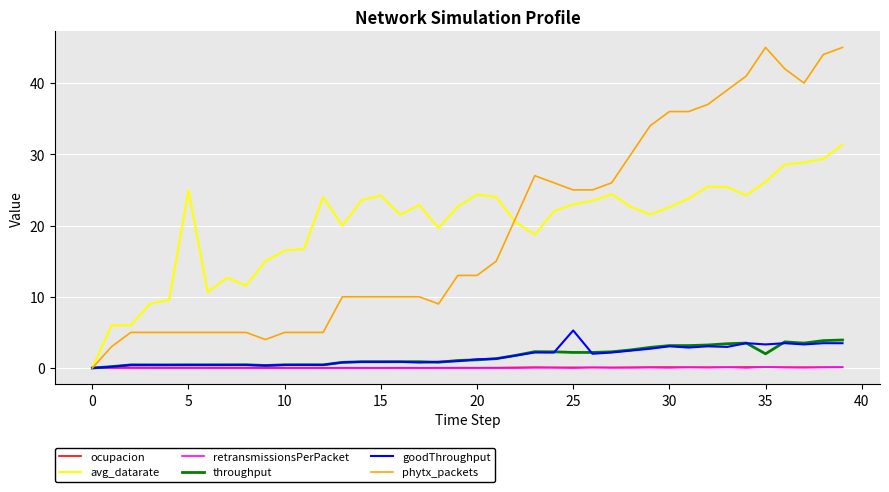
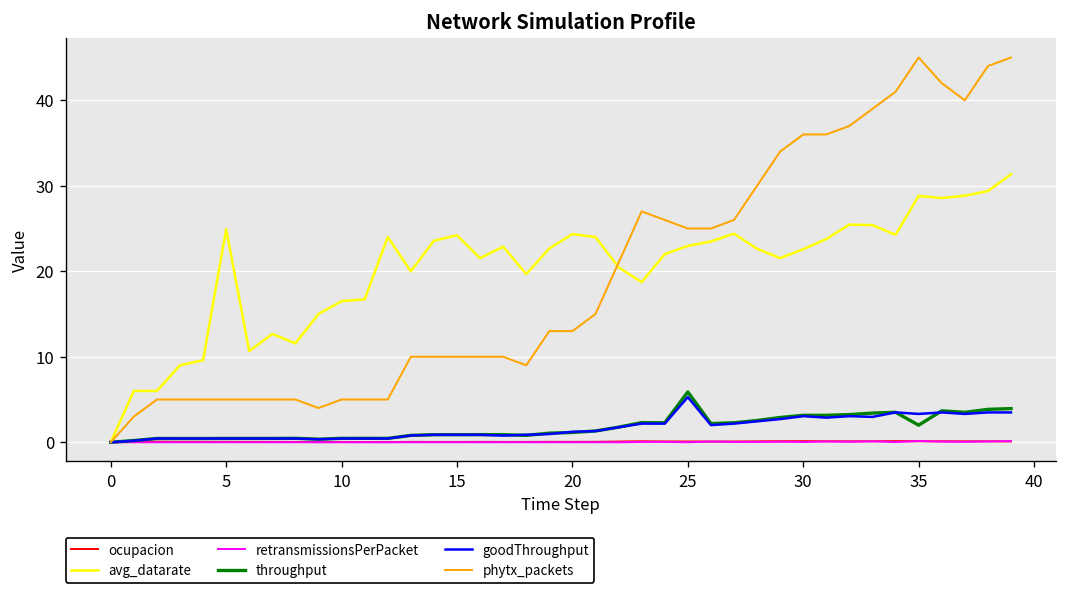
  {
    "avg_datarate": {
      "5": 25,
      "10": 17,
      "15": 24,
      "20": 24,
      "25": 23,
      "30": 23,
-     "35": 26
+     "35": 29
    },
    "throughput": {
-     "25": 2,
+     "25": 6,
      "35": 2
    },
    "goodThroughput": {
      "25": 5,
      "35": 3
    },
    "phytx_packets": {
      "5": 5,
      "10": 5,
      "15": 10,
      "20": 13,
      "25": 25,
      "30": 36,
      "35": 45
    }
  }
